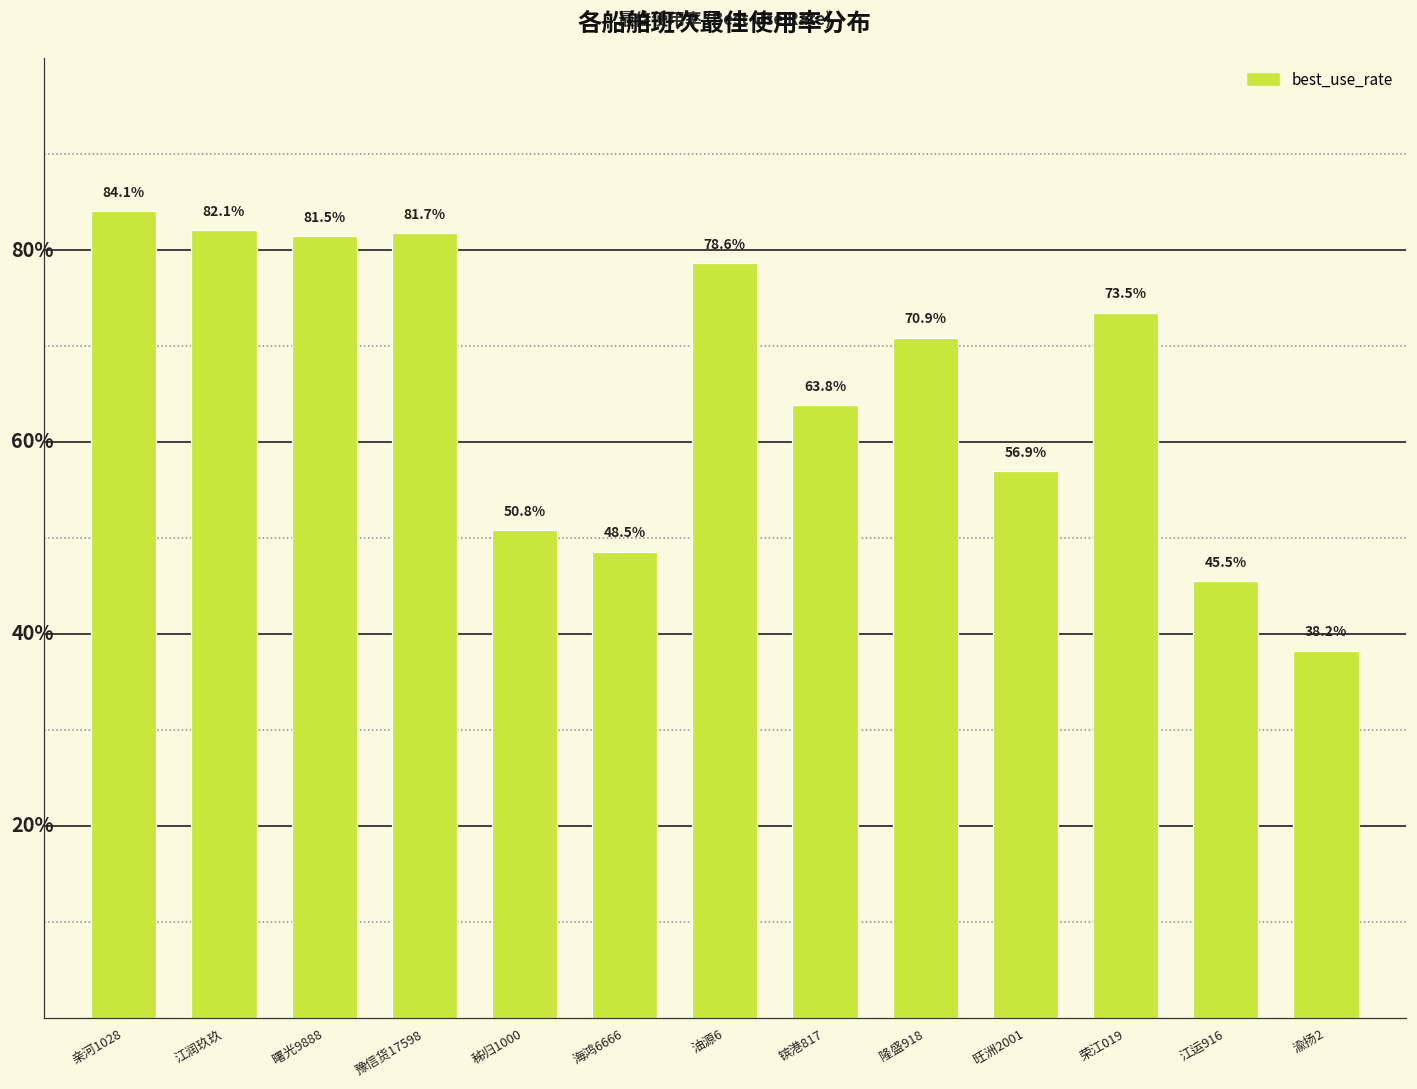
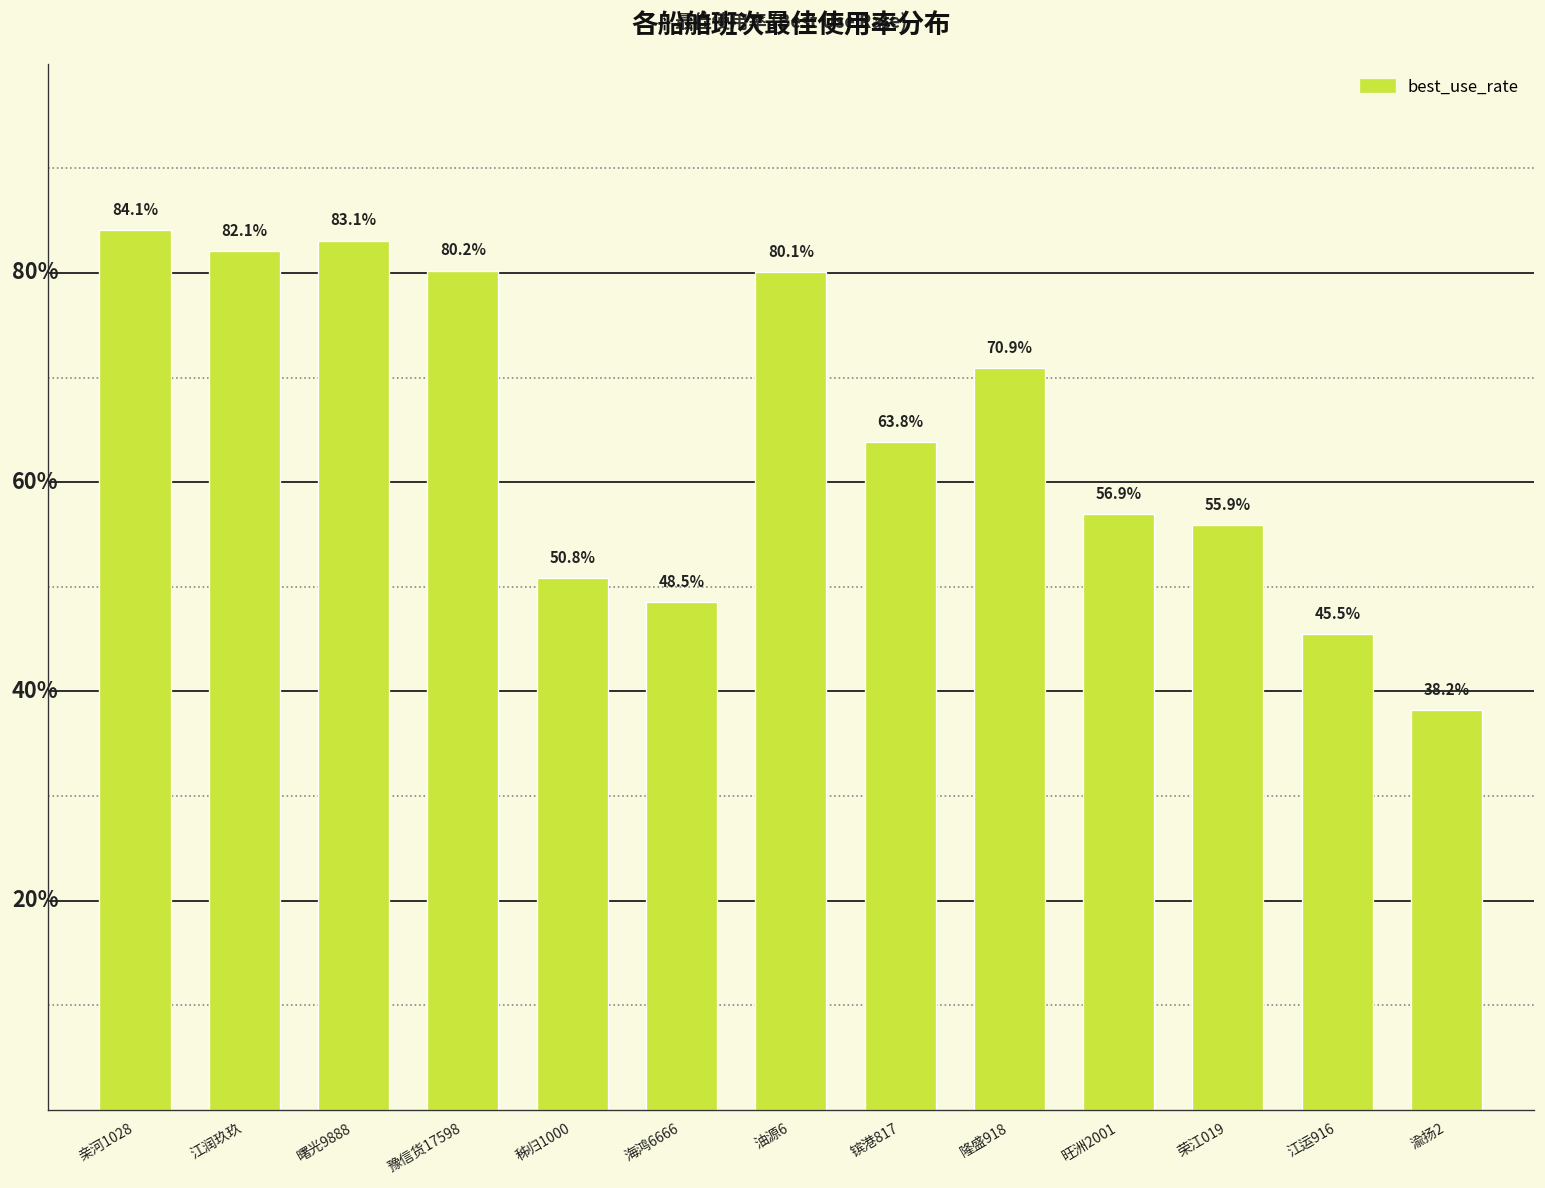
  {
    "亲河1028": "84.1%",
    "江润玖玖": "82.1%",
-   "曙光9888": "81.5%",
-   "豫信货17598": "81.7%",
+   "曙光9888": "83.1%",
+   "豫信货17598": "80.2%",
    "秭归1000": "50.8%",
    "海鸿6666": "48.5%",
-   "油源6": "78.6%",
+   "油源6": "80.1%",
    "镔港817": "63.8%",
    "隆盛918": "70.9%",
    "旺洲2001": "56.9%",
-   "荣江019": "73.5%",
+   "荣江019": "55.9%",
    "江运916": "45.5%",
    "渝扬2": "38.2%"
  }
